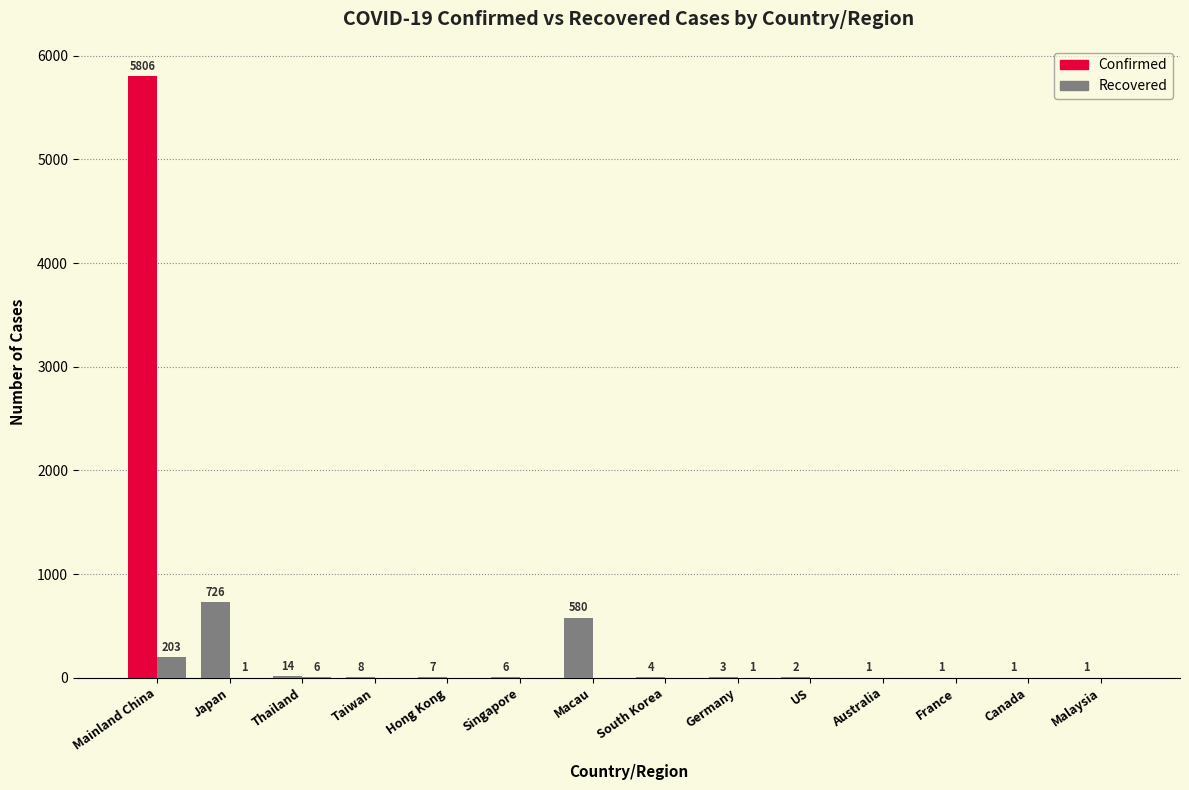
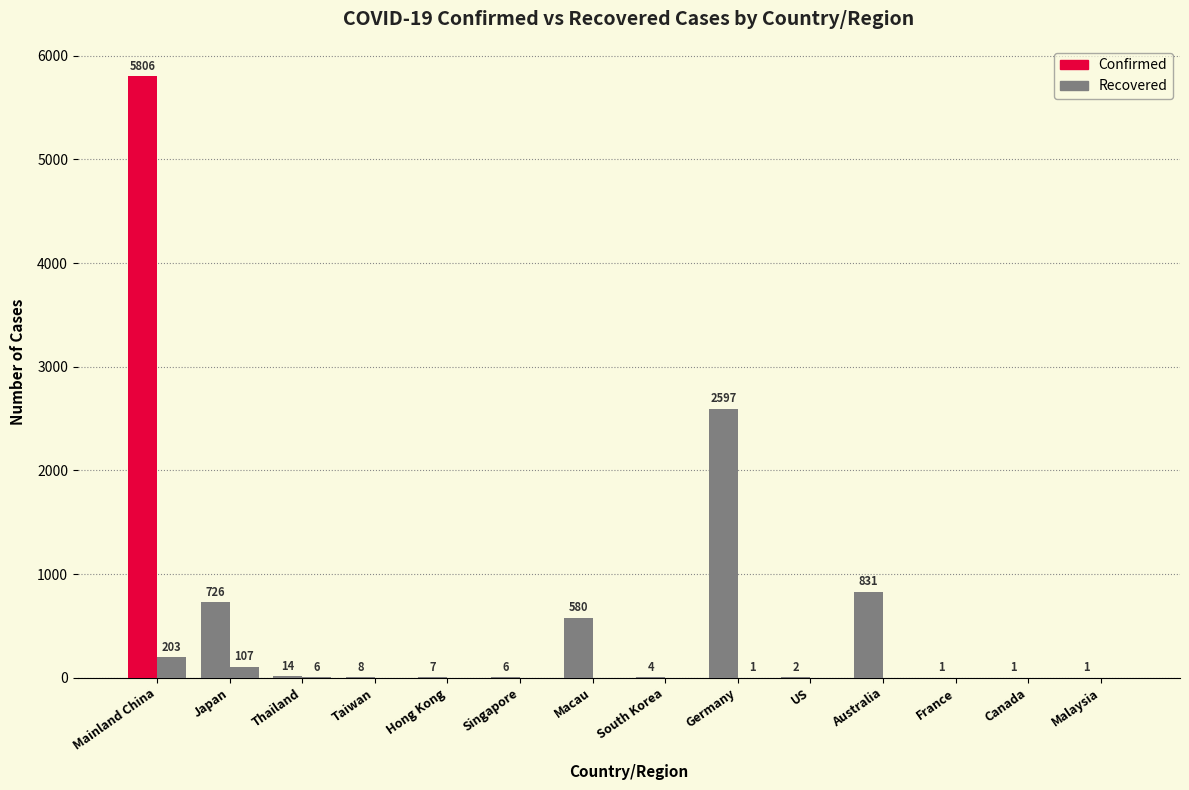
  {
    "Confirmed": {
      "Mainland China": 5806,
      "Japan": 726,
      "Thailand": 14,
      "Taiwan": 8,
      "Hong Kong": 7,
      "Singapore": 6,
      "Macau": 580,
      "South Korea": 4,
-     "Germany": 3,
+     "Germany": 2597,
      "US": 2,
-     "Australia": 1,
+     "Australia": 831,
      "France": 1,
      "Canada": 1,
      "Malaysia": 1
    },
    "Recovered": {
      "Mainland China": 203,
-     "Japan": 1,
+     "Japan": 107,
      "Thailand": 6,
      "Germany": 1
    }
  }
